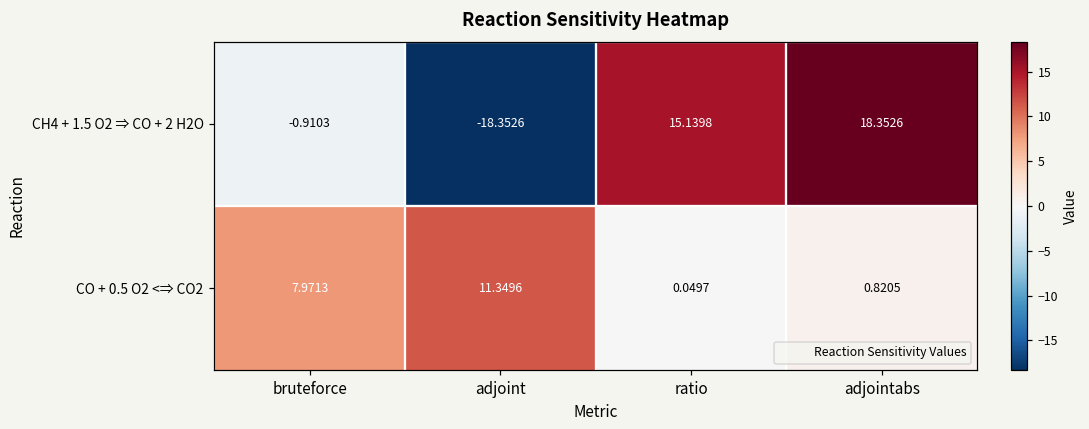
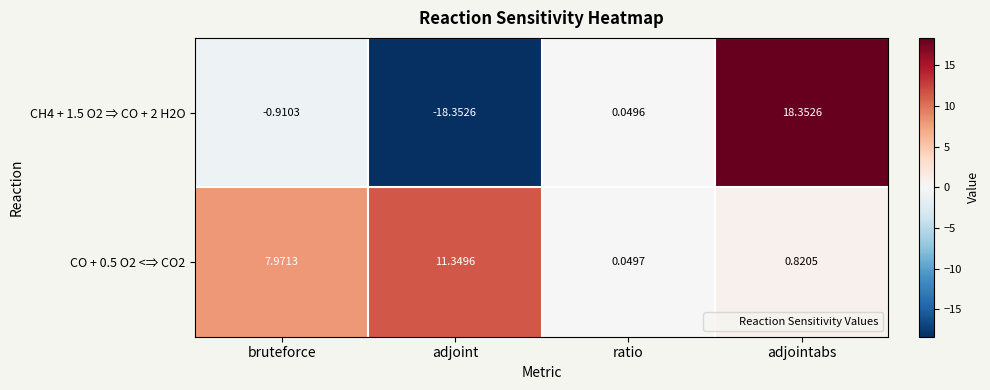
  {
    "CH4 + 1.5 O2 ⇒ CO + 2 H2O": {
      "bruteforce": -0.9103,
      "adjoint": -18.3526,
-     "ratio": 15.1398,
+     "ratio": 0.0496,
      "adjointabs": 18.3526
    },
    "CO + 0.5 O2 <⇒ CO2": {
      "bruteforce": 7.9713,
      "adjoint": 11.3496,
      "ratio": 0.0497,
      "adjointabs": 0.8205
    }
  }
